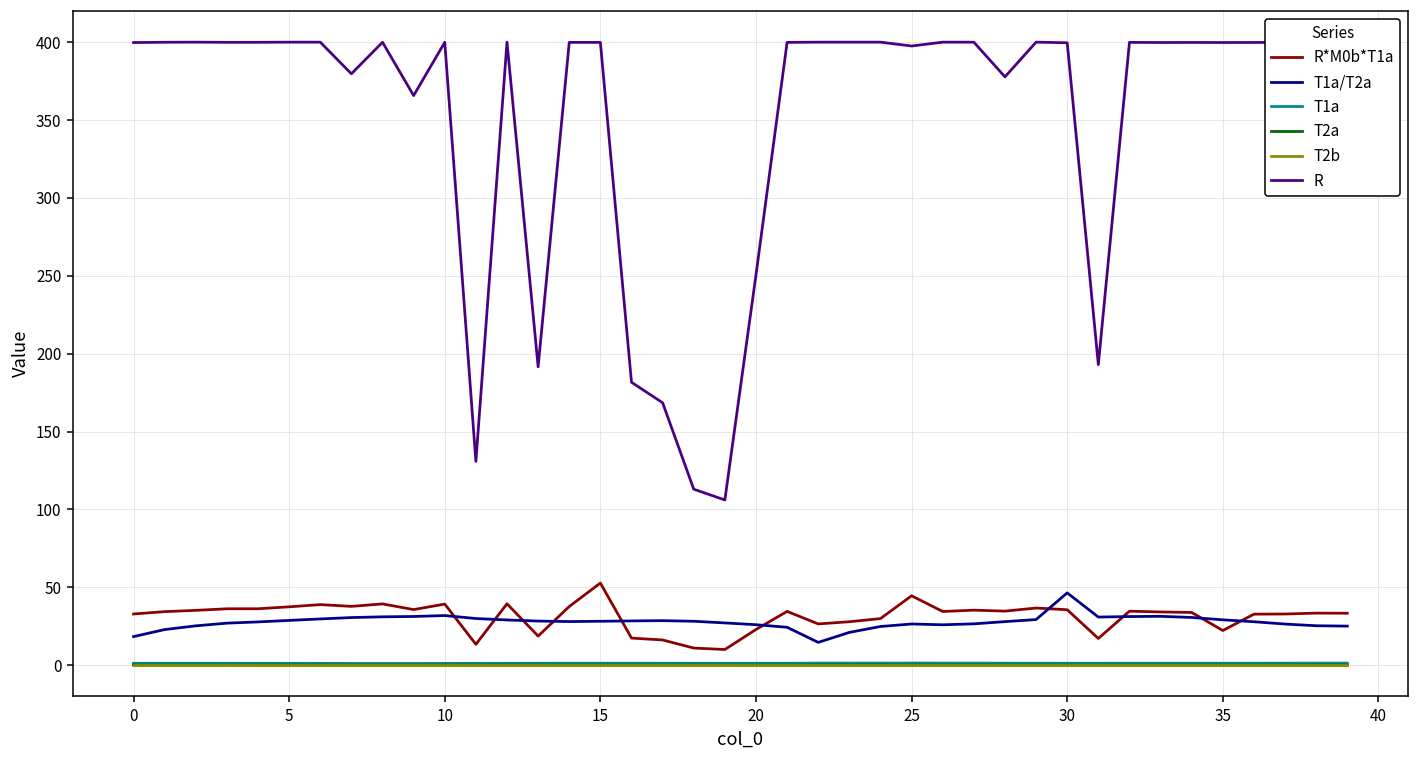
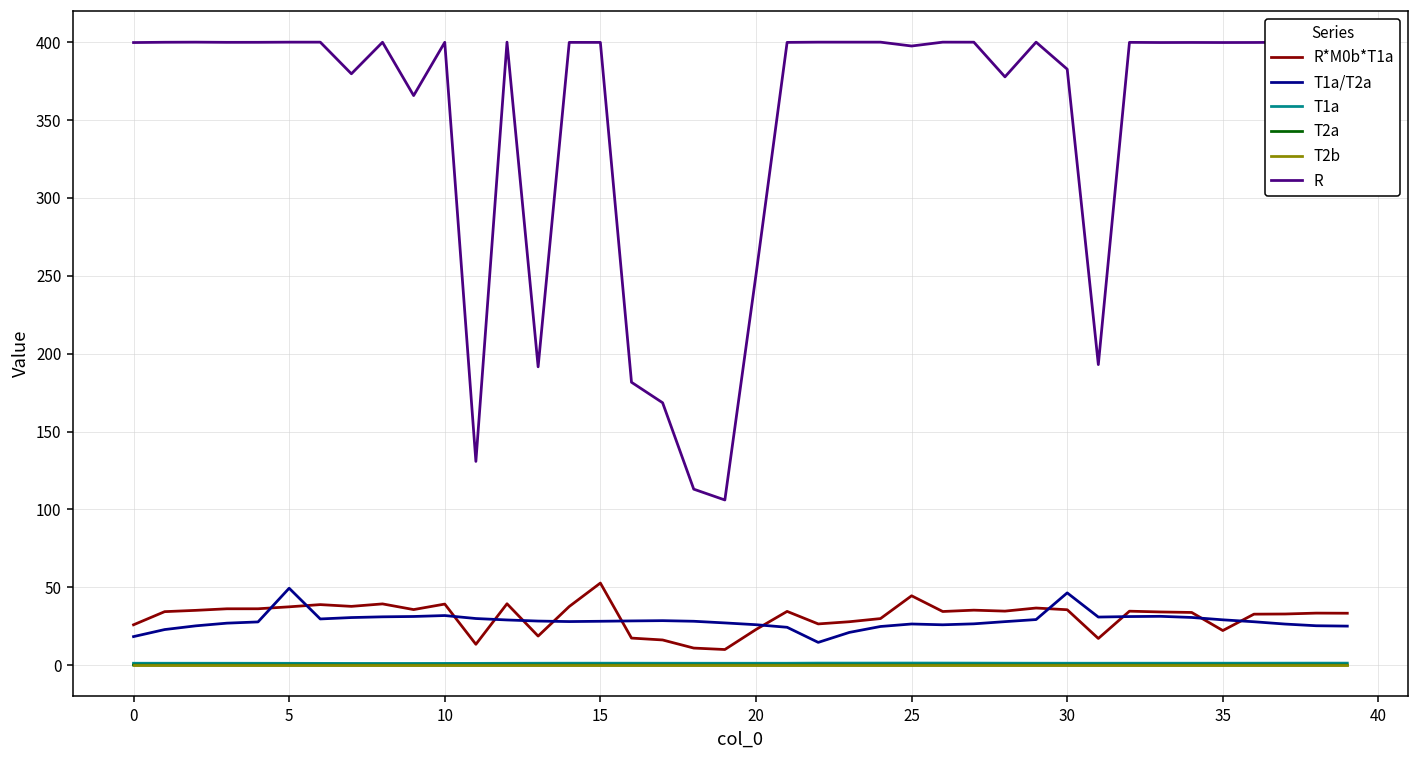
  {
    "R*M0b*T1a": {
-     "0": 33,
+     "0": 26,
      "5": 37,
      "10": 39,
      "15": 53,
      "20": 23,
      "25": 45,
      "30": 36,
      "35": 22
    },
    "T1a/T2a": {
      "0": 18,
-     "5": 29,
+     "5": 49,
      "10": 32,
      "15": 28,
      "20": 26,
      "25": 26,
      "30": 46,
      "35": 29
    },
    "R": {
      "0": 400,
      "5": 400,
      "10": 400,
      "15": 400,
      "20": 251,
      "25": 398,
-     "30": 400,
+     "30": 383,
      "35": 400
    }
  }
